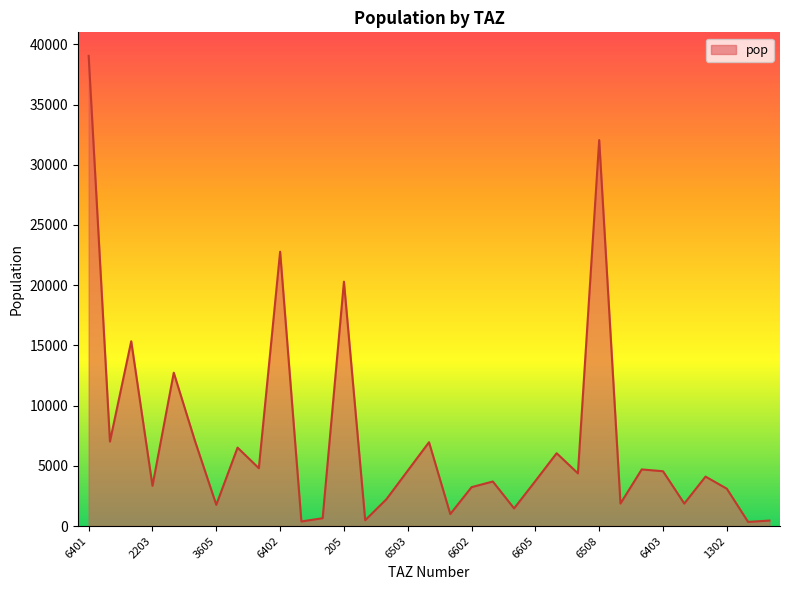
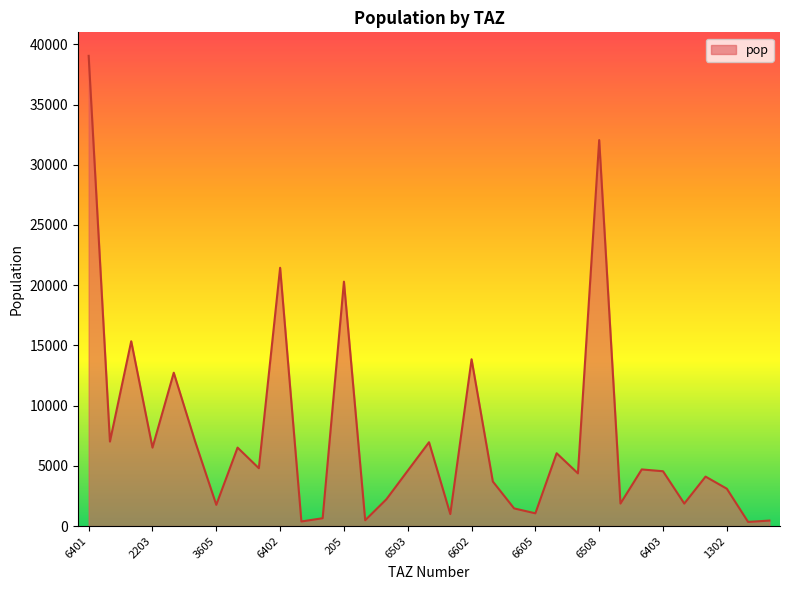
  {
    "6401": 39000,
-   "2203": 3300,
+   "2203": 6500,
    "3605": 1800,
-   "6402": 22800,
+   "6402": 21400,
    "205": 20300,
    "6503": 4600,
-   "6602": 3200,
-   "6605": 3700,
+   "6602": 13800,
+   "6605": 1100,
    "6508": 32000,
    "6403": 4600,
    "1302": 3100
  }
